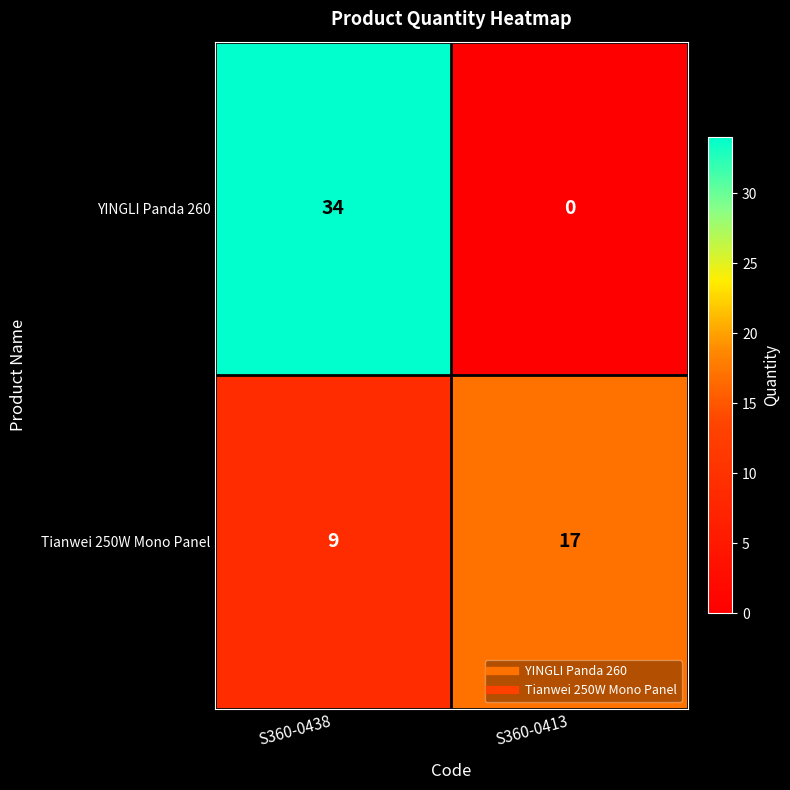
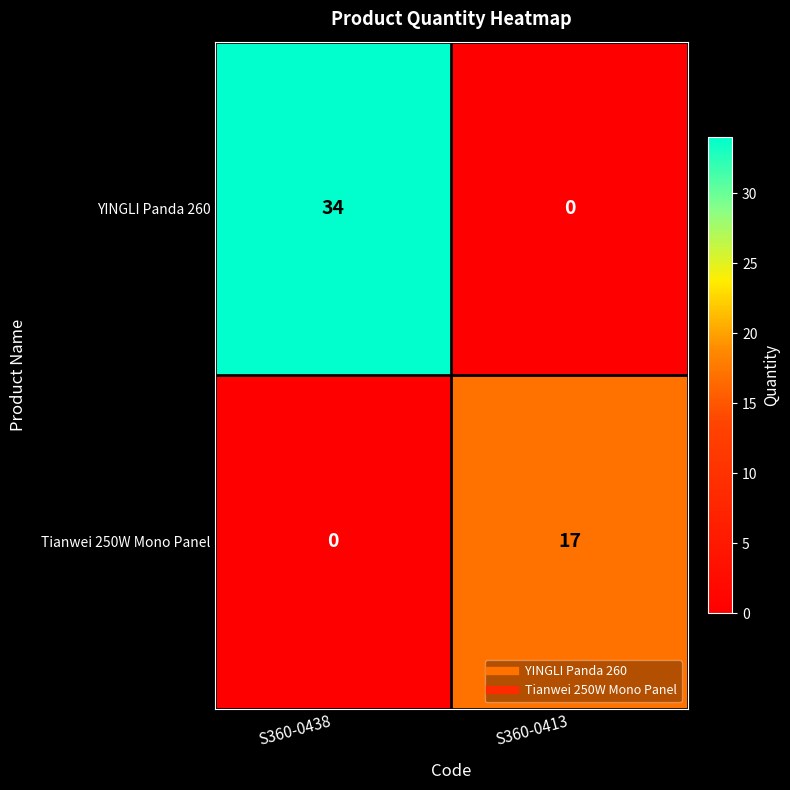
  {
    "YINGLI Panda 260": {
      "S360-0438": 34,
      "S360-0413": 0
    },
    "Tianwei 250W Mono Panel": {
-     "S360-0438": 9,
+     "S360-0438": 0,
      "S360-0413": 17
    }
  }
